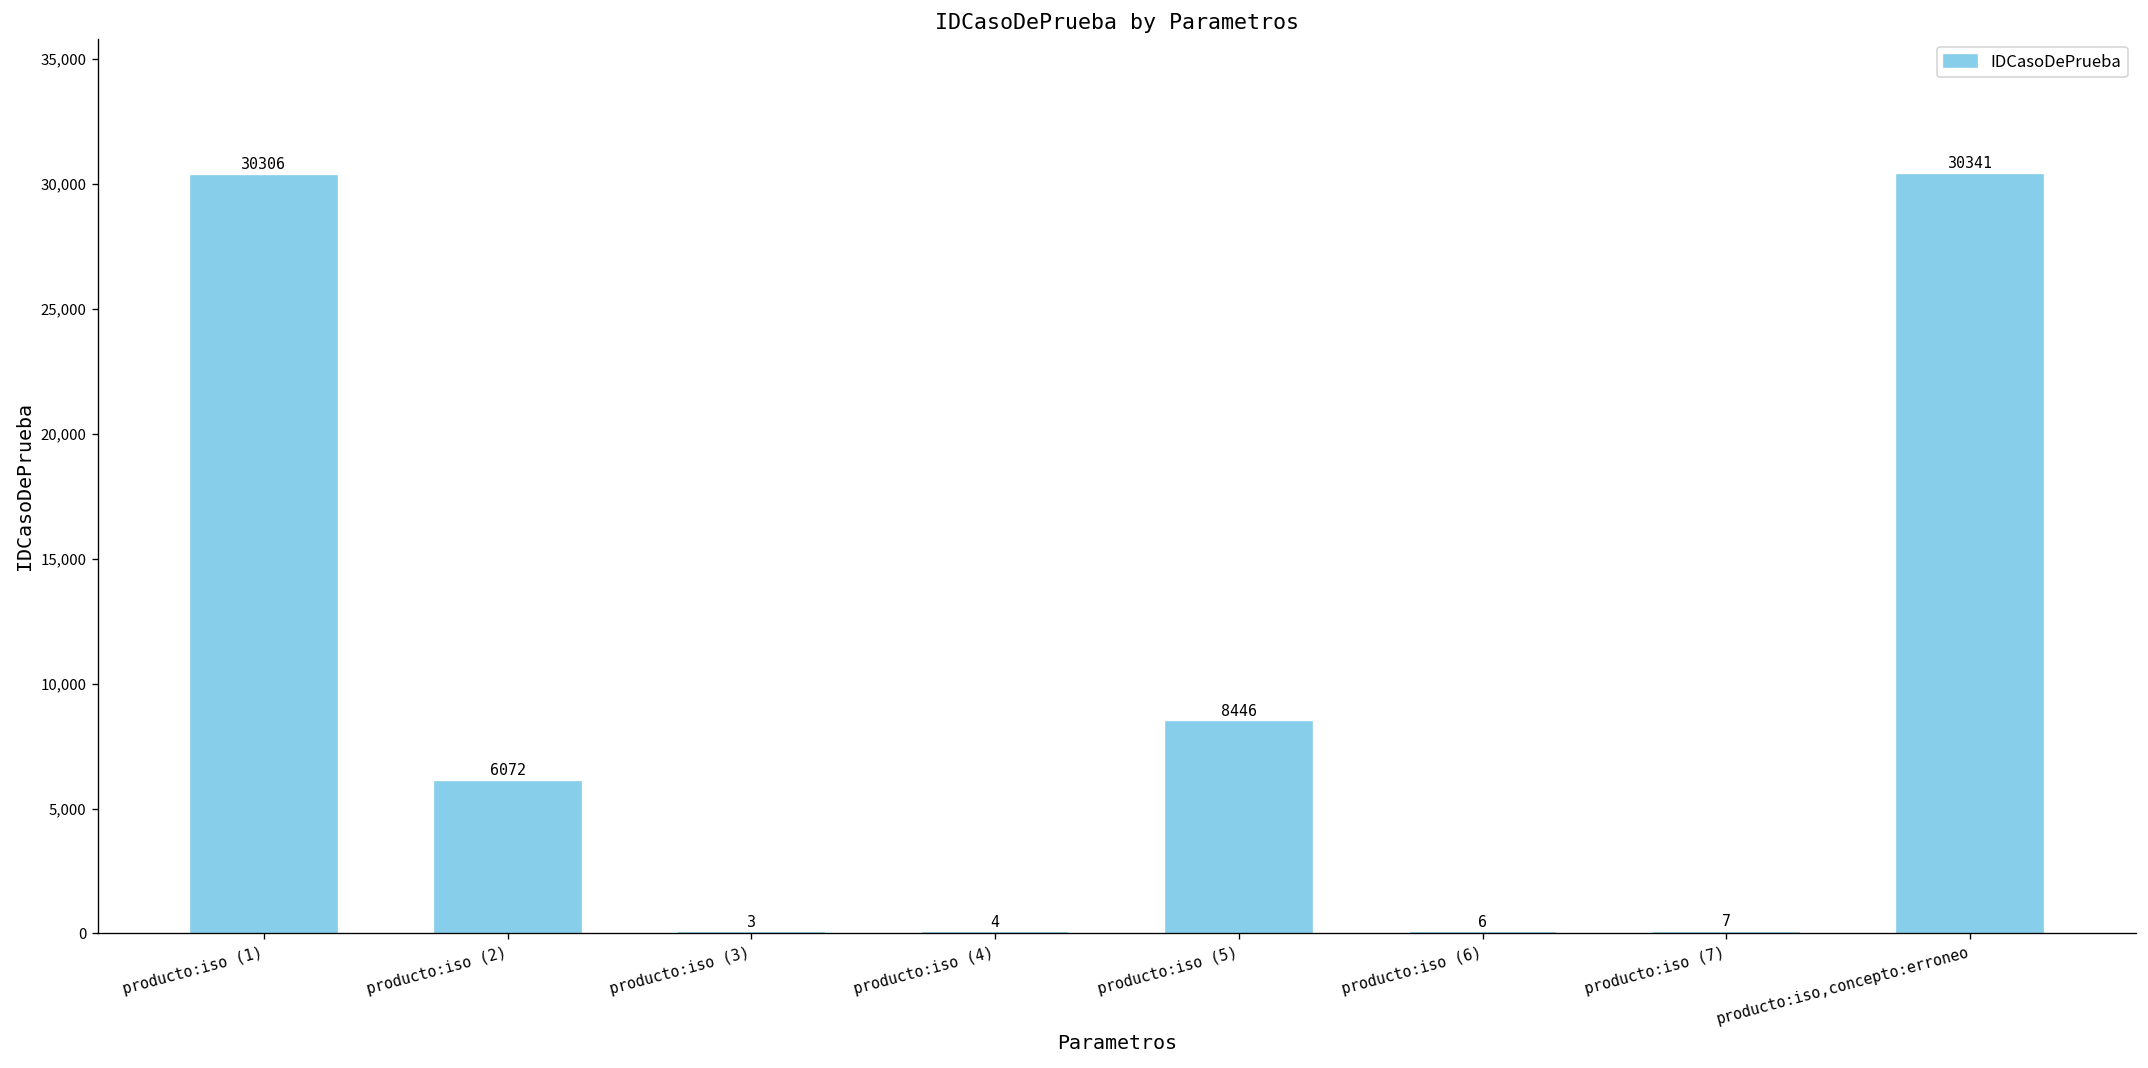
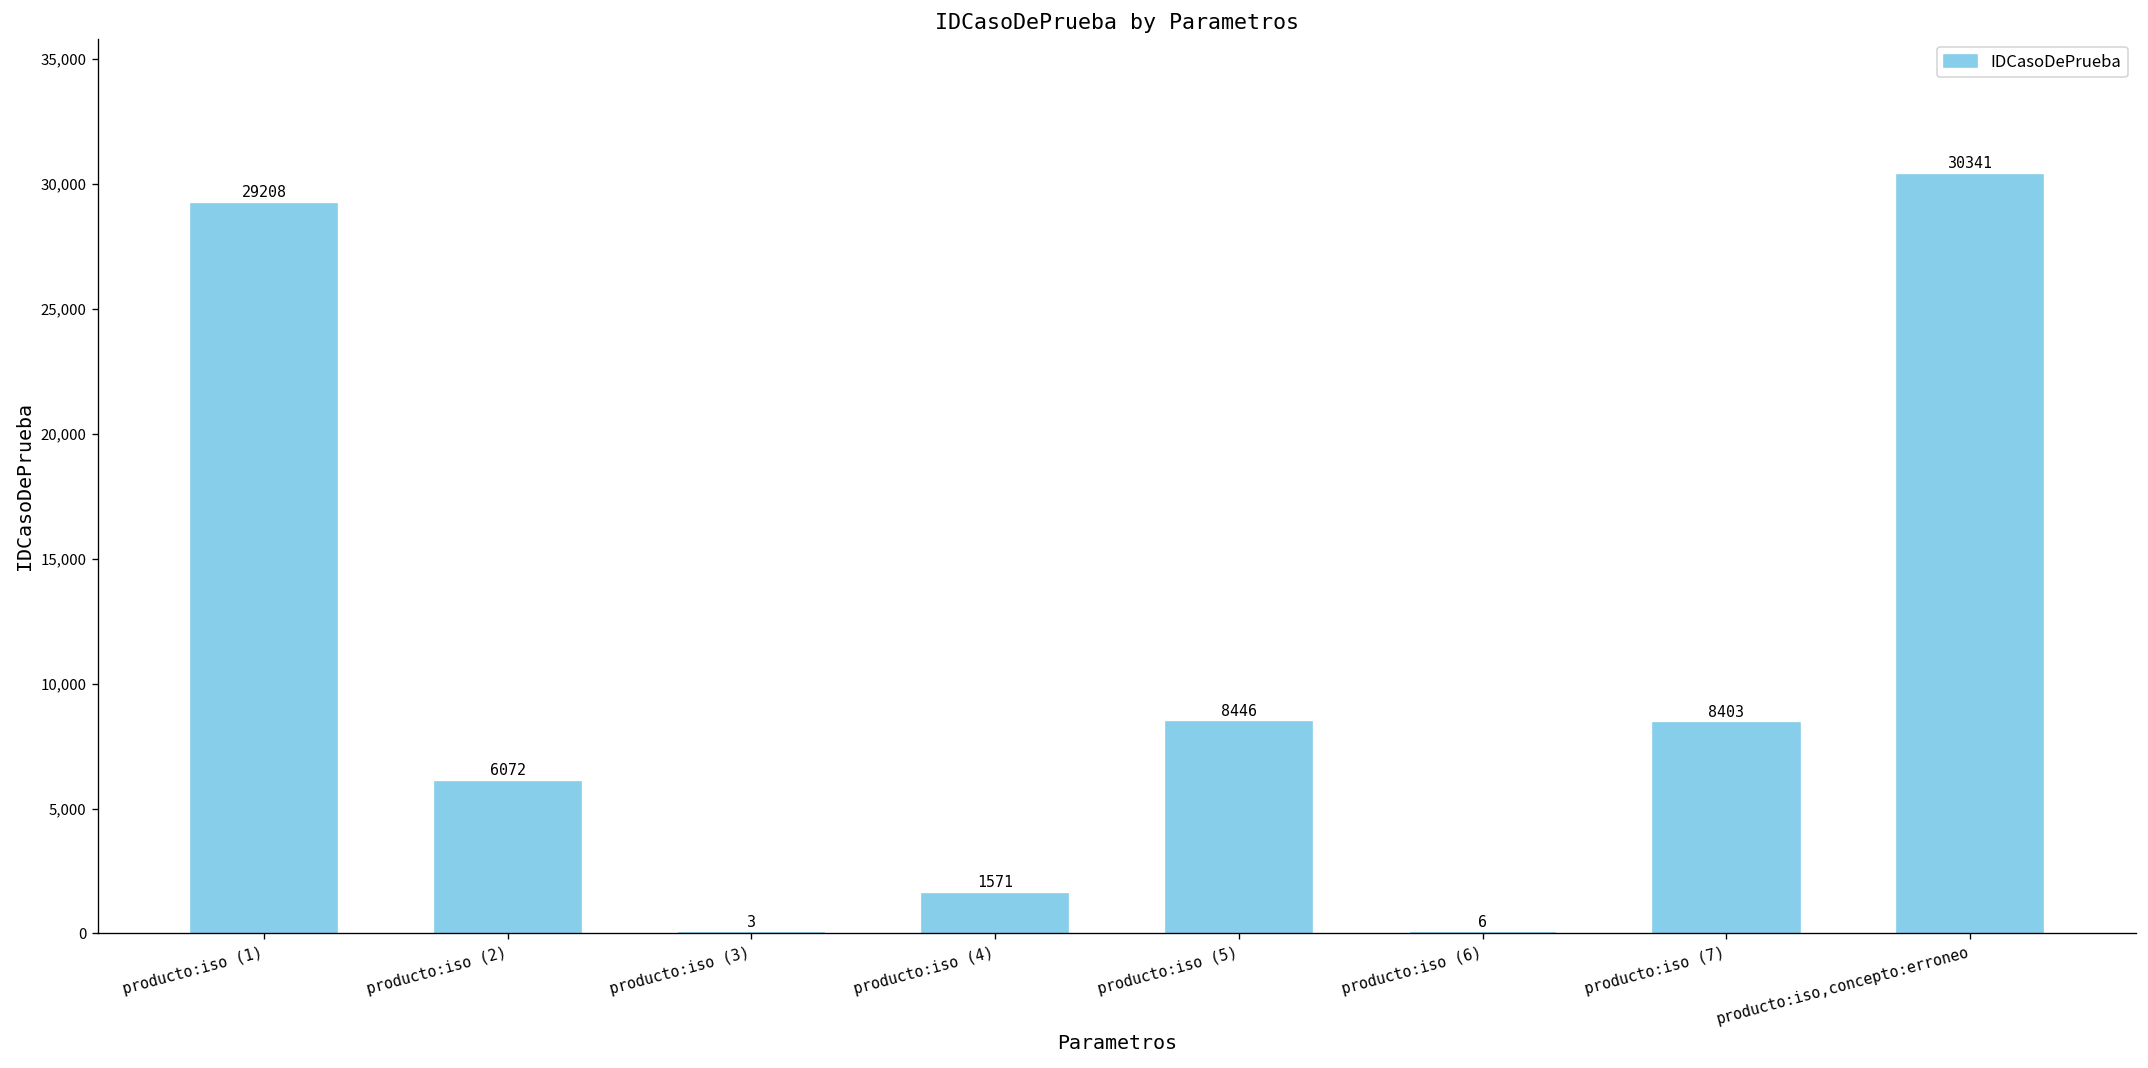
  {
-   "producto:iso (1)": 30306,
+   "producto:iso (1)": 29208,
    "producto:iso (2)": 6072,
    "producto:iso (3)": 3,
-   "producto:iso (4)": 4,
+   "producto:iso (4)": 1571,
    "producto:iso (5)": 8446,
    "producto:iso (6)": 6,
-   "producto:iso (7)": 7,
+   "producto:iso (7)": 8403,
    "producto:iso,concepto:erroneo": 30341
  }
